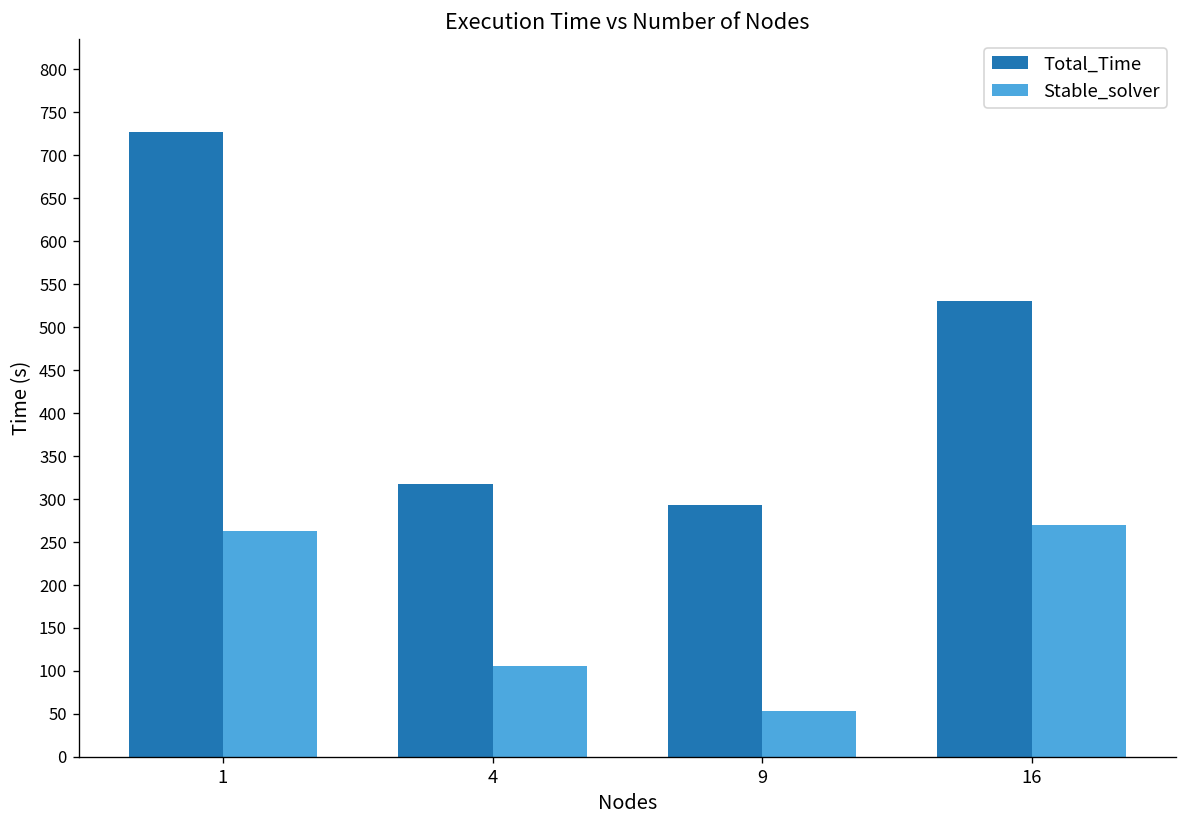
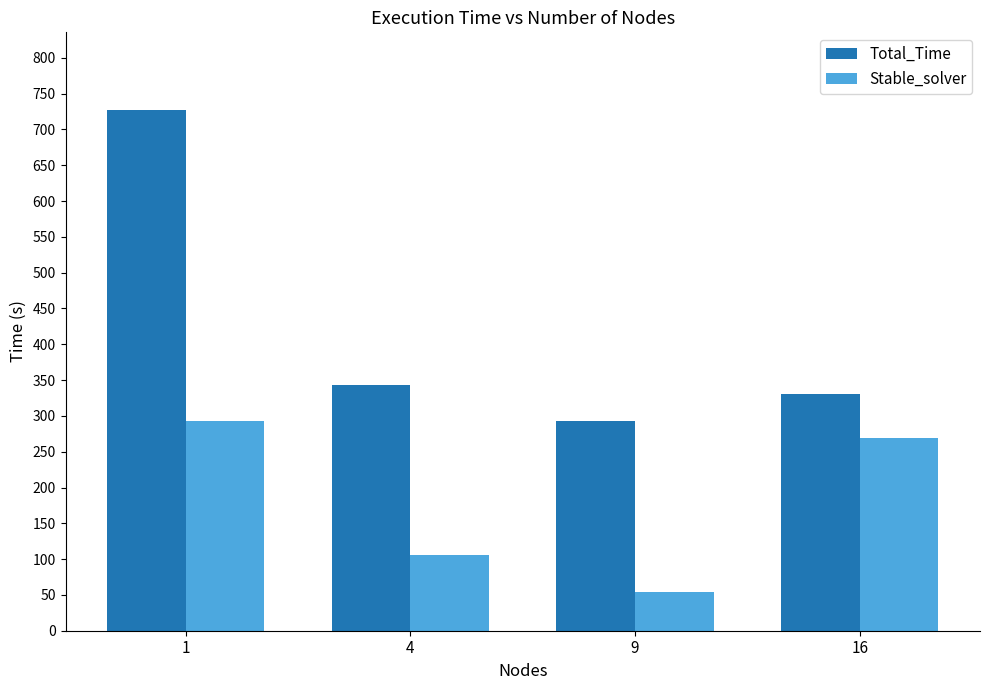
  {
    "Total_Time": {
      "1": 730,
-     "4": 320,
+     "4": 340,
      "9": 290,
-     "16": 530
+     "16": 330
    },
    "Stable_solver": {
-     "1": 260,
+     "1": 290,
      "4": 110,
      "9": 50,
      "16": 270
    }
  }
